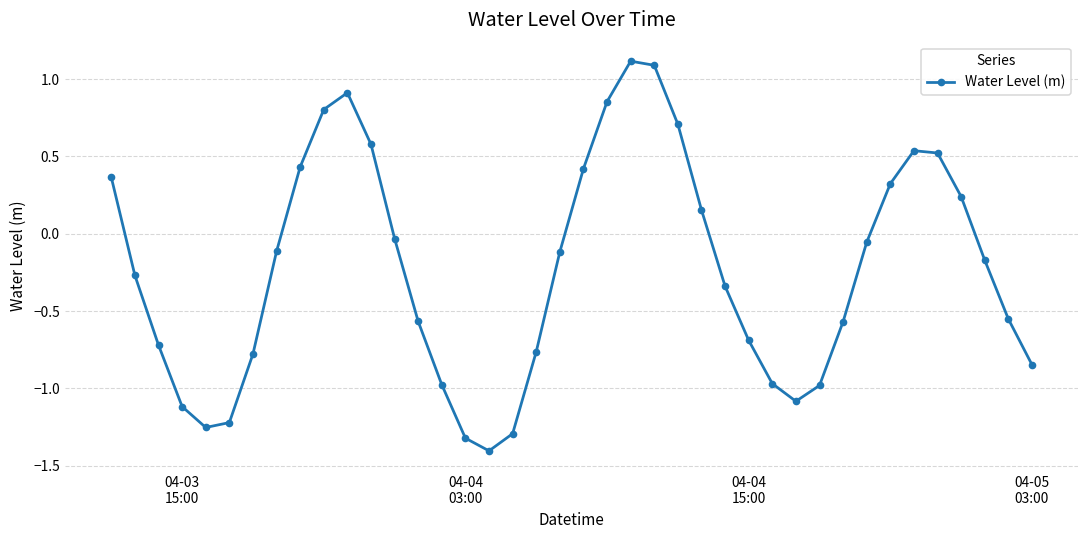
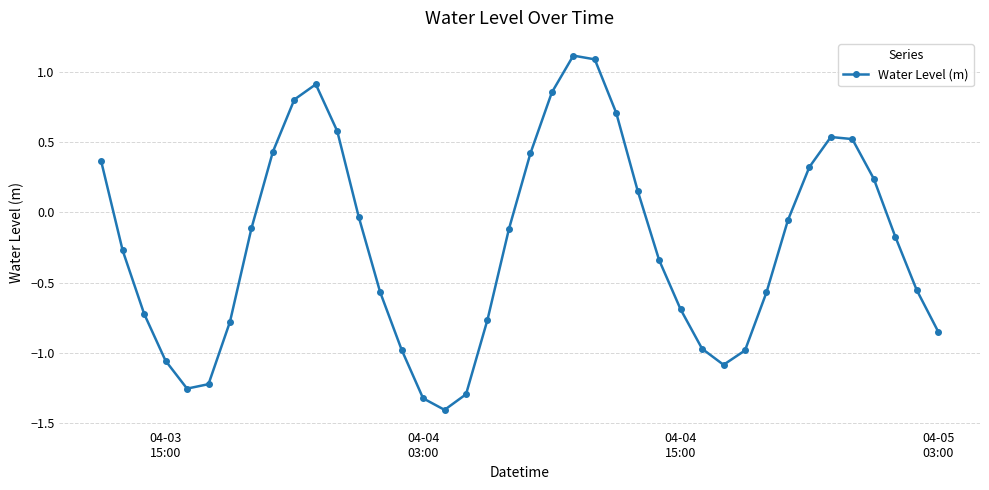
  {
-   "04-03 15:00": -1.12,
+   "04-03 15:00": -1.06,
    "04-04 03:00": -1.32,
    "04-04 15:00": -0.69,
    "04-05 03:00": -0.85
  }
